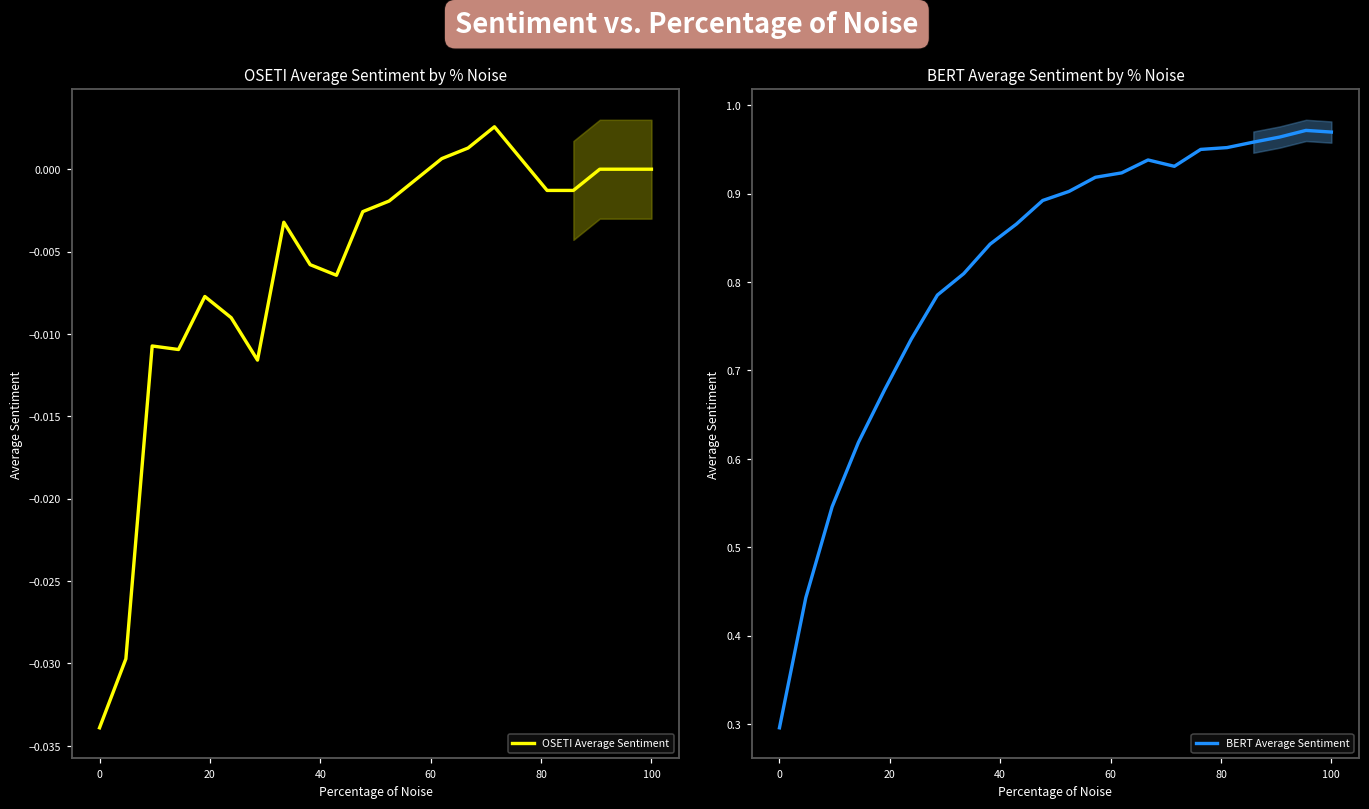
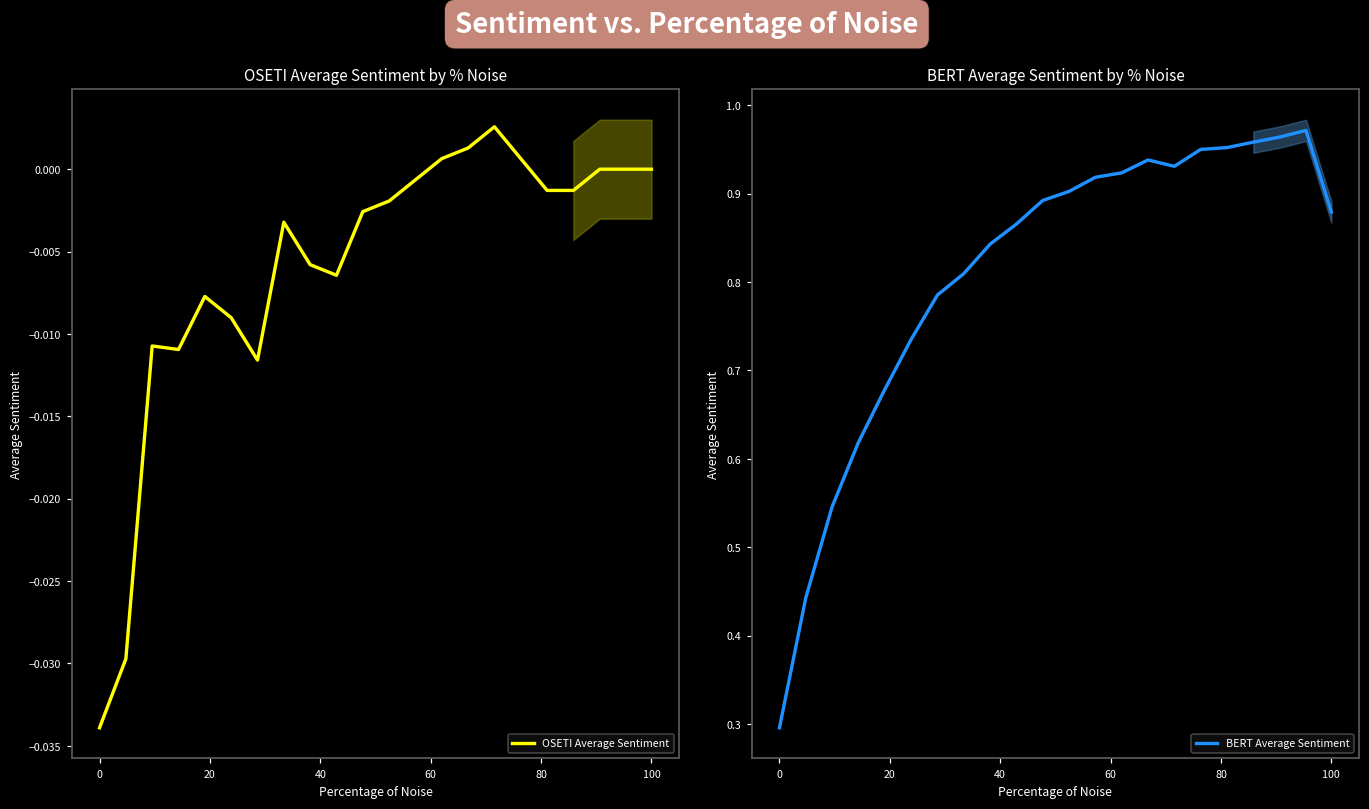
  {
    "OSETI Average Sentiment by % Noise": {
      "OSETI Average Sentiment": {
        "0": -0.0339,
        "100": 0.0000
      }
    },
    "BERT Average Sentiment by % Noise": {
      "BERT Average Sentiment": {
        "0": 0.30,
-       "100": 0.97
+       "100": 0.88
      }
    }
  }
